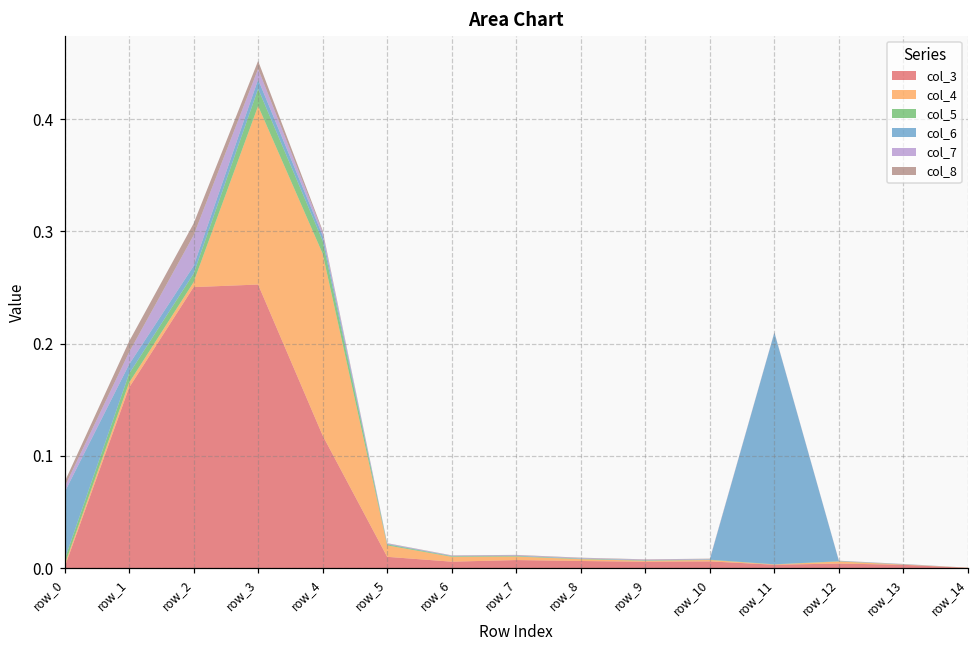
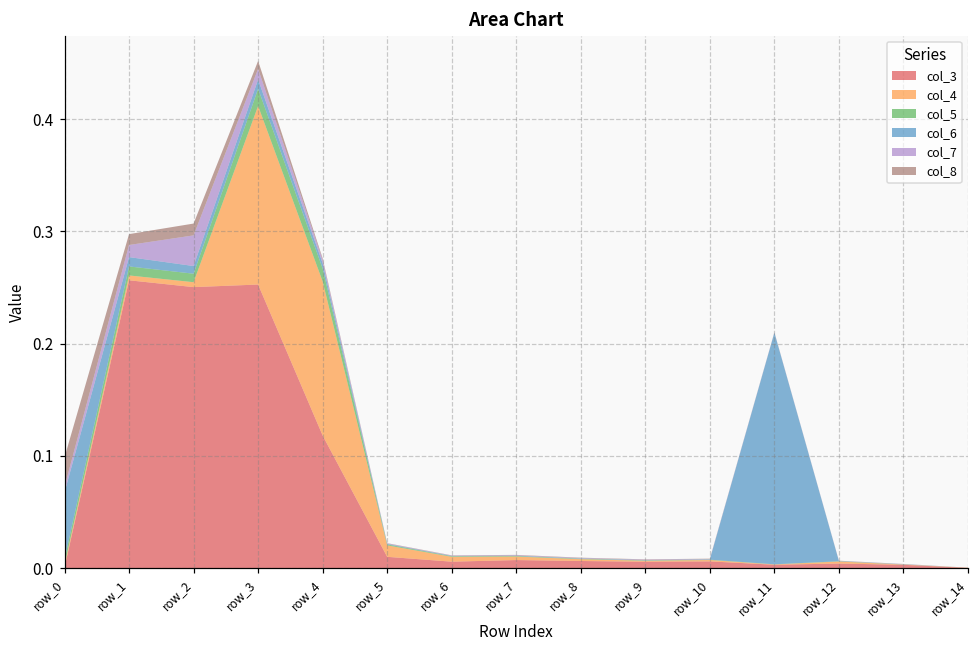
  {
    "col_3": {
-     "row_1": 0.161,
+     "row_1": 0.256,
      "row_2": 0.250,
      "row_3": 0.253,
      "row_4": 0.118,
      "row_5": 0.010,
      "row_6": 0.006,
      "row_7": 0.007
    },
    "col_4": {
      "row_1": 0.004,
      "row_2": 0.004,
      "row_3": 0.159,
-     "row_4": 0.162
+     "row_4": 0.137
    },
    "col_5": {
      "row_0": 0.005,
      "row_1": 0.008,
      "row_2": 0.008,
      "row_3": 0.015,
      "row_4": 0.012
    },
    "col_6": {
      "row_0": 0.060,
      "row_1": 0.008,
      "row_2": 0.007,
      "row_3": 0.008,
      "row_4": 0.005
    },
    "col_7": {
      "row_0": 0.005,
      "row_1": 0.011,
      "row_2": 0.027,
      "row_3": 0.009
    },
    "col_8": {
-     "row_0": 0.004,
+     "row_0": 0.026,
      "row_1": 0.010,
      "row_2": 0.011,
      "row_3": 0.007
    }
  }
